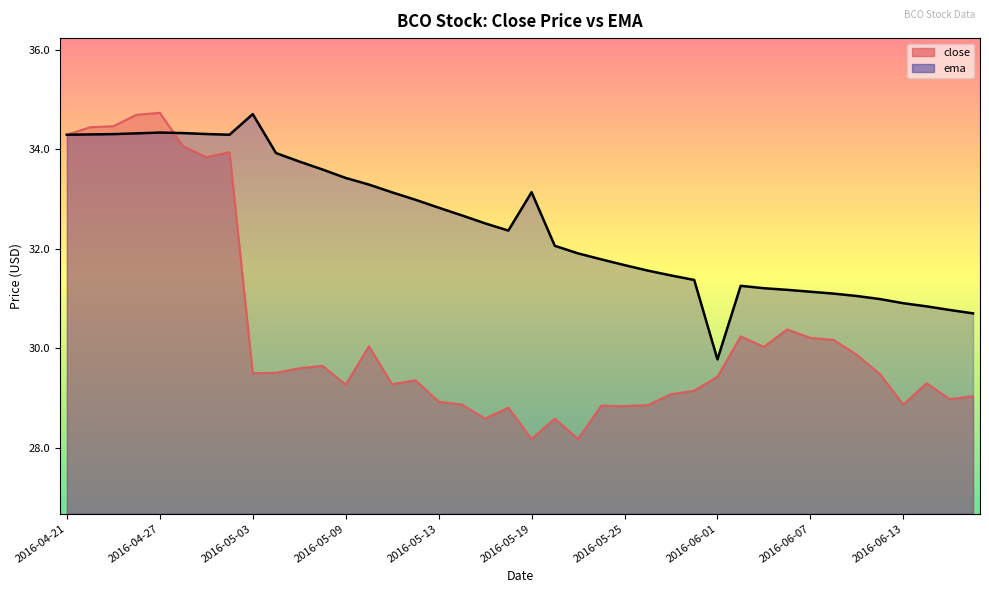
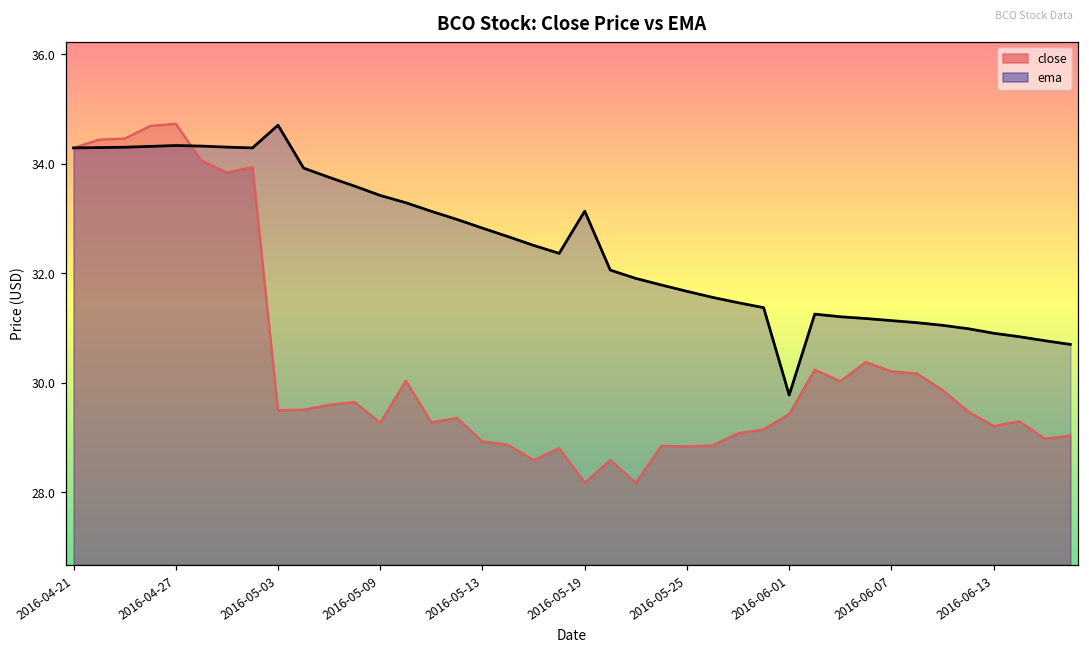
  {
    "close": {
      "2016-04-27": 34.7,
      "2016-05-03": 29.5,
      "2016-05-09": 29.3,
      "2016-05-13": 28.9,
      "2016-05-19": 28.2,
      "2016-05-25": 28.8,
      "2016-06-01": 29.4,
      "2016-06-07": 30.2,
-     "2016-06-13": 28.9
+     "2016-06-13": 29.2
    },
    "ema": {
      "2016-04-27": 34.3,
      "2016-05-03": 34.7,
      "2016-05-09": 33.4,
      "2016-05-13": 32.8,
      "2016-05-19": 33.1,
      "2016-05-25": 31.7,
      "2016-06-01": 29.8,
      "2016-06-07": 31.1,
      "2016-06-13": 30.9
    }
  }
